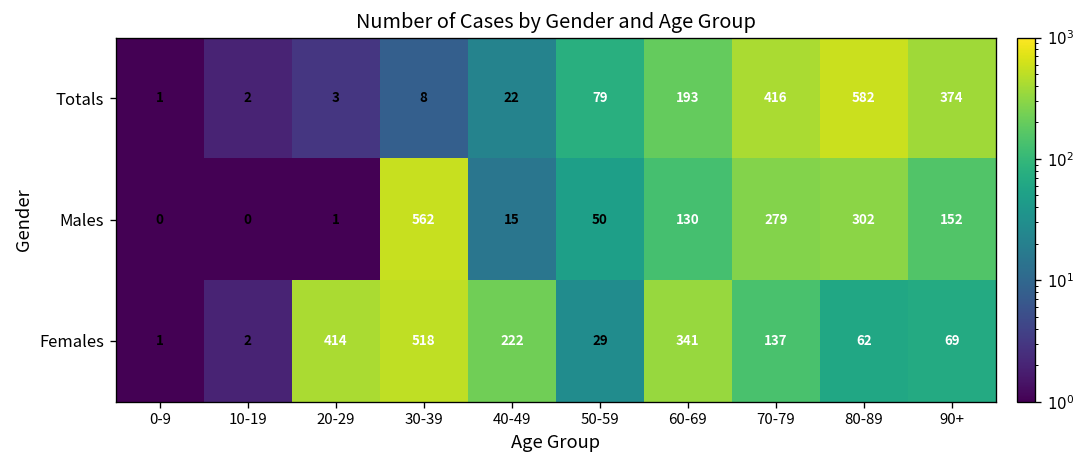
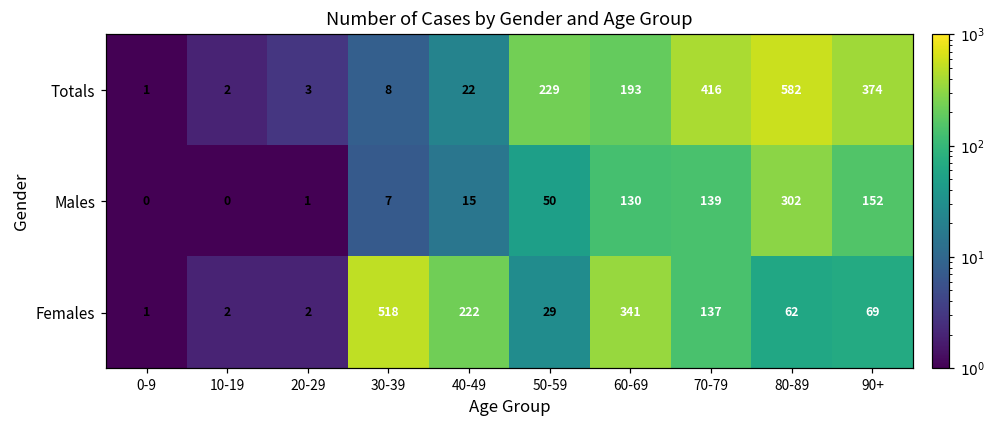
  {
    "Totals": {
      "0-9": 1,
      "10-19": 2,
      "20-29": 3,
      "30-39": 8,
      "40-49": 22,
-     "50-59": 79,
+     "50-59": 229,
      "60-69": 193,
      "70-79": 416,
      "80-89": 582,
      "90+": 374
    },
    "Males": {
      "0-9": 0,
      "10-19": 0,
      "20-29": 1,
-     "30-39": 562,
+     "30-39": 7,
      "40-49": 15,
      "50-59": 50,
      "60-69": 130,
-     "70-79": 279,
+     "70-79": 139,
      "80-89": 302,
      "90+": 152
    },
    "Females": {
      "0-9": 1,
      "10-19": 2,
-     "20-29": 414,
+     "20-29": 2,
      "30-39": 518,
      "40-49": 222,
      "50-59": 29,
      "60-69": 341,
      "70-79": 137,
      "80-89": 62,
      "90+": 69
    }
  }
